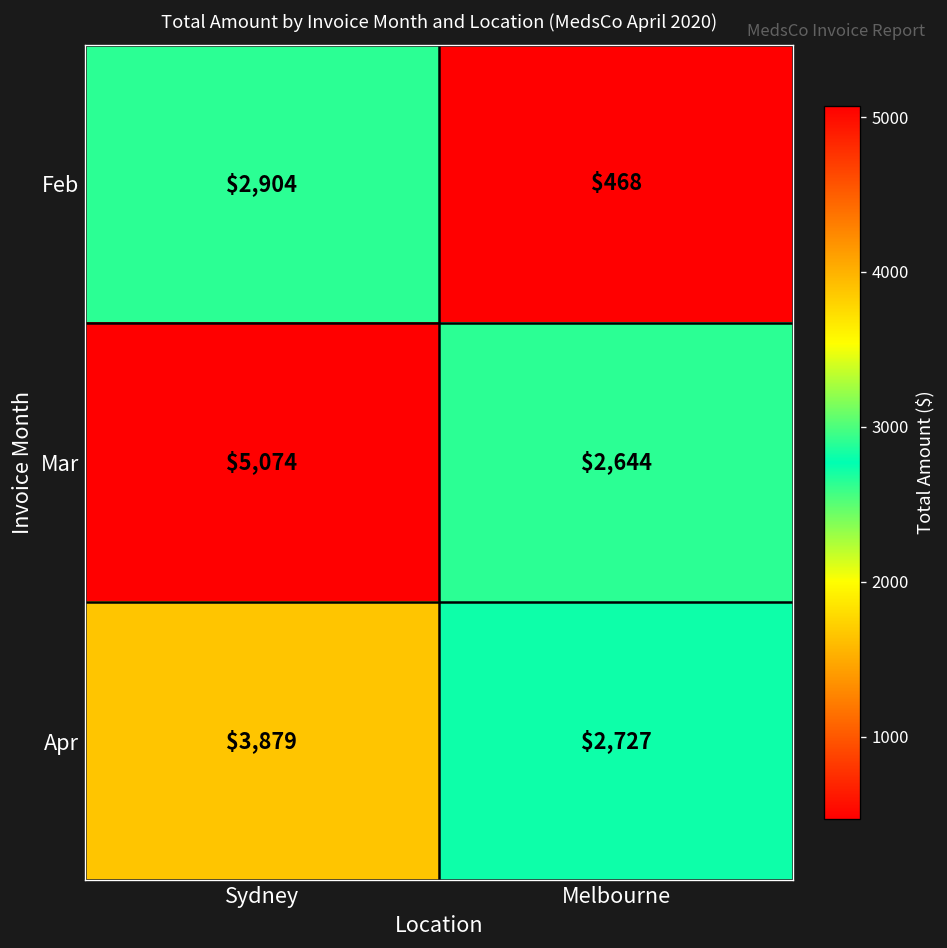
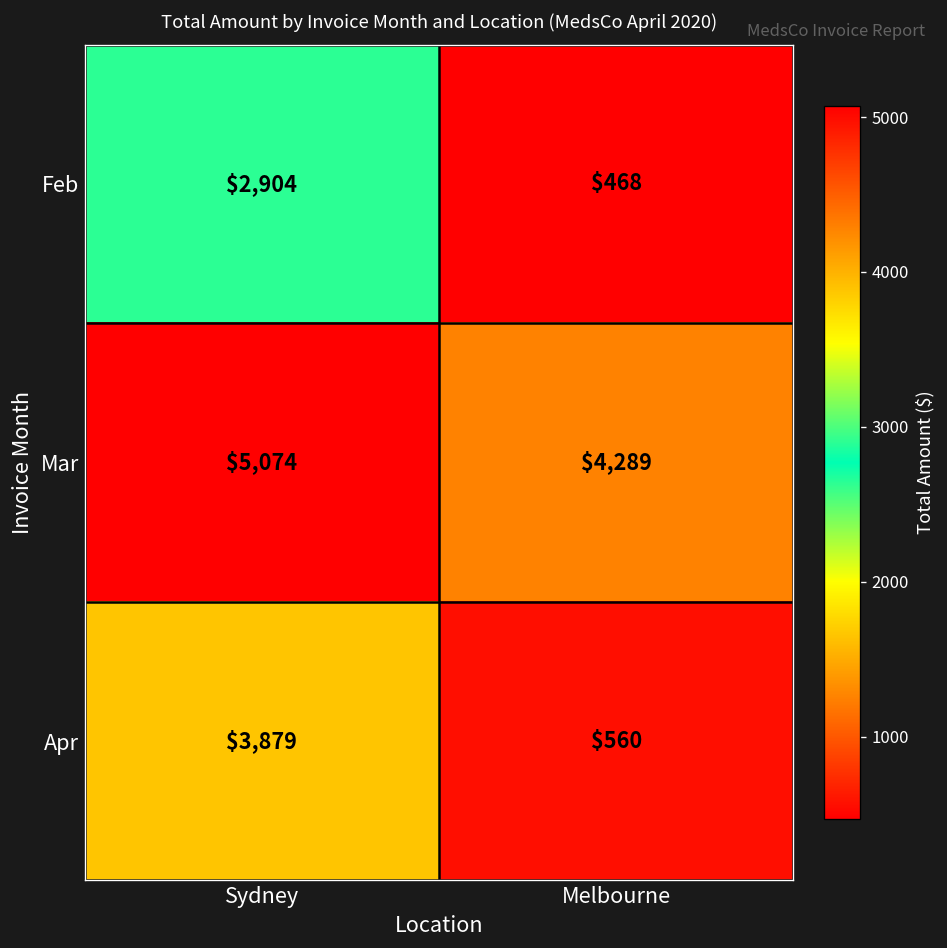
  {
    "Feb": {
      "Sydney": "$2,904",
      "Melbourne": "$468"
    },
    "Mar": {
      "Sydney": "$5,074",
-     "Melbourne": "$2,644"
+     "Melbourne": "$4,289"
    },
    "Apr": {
      "Sydney": "$3,879",
-     "Melbourne": "$2,727"
+     "Melbourne": "$560"
    }
  }
